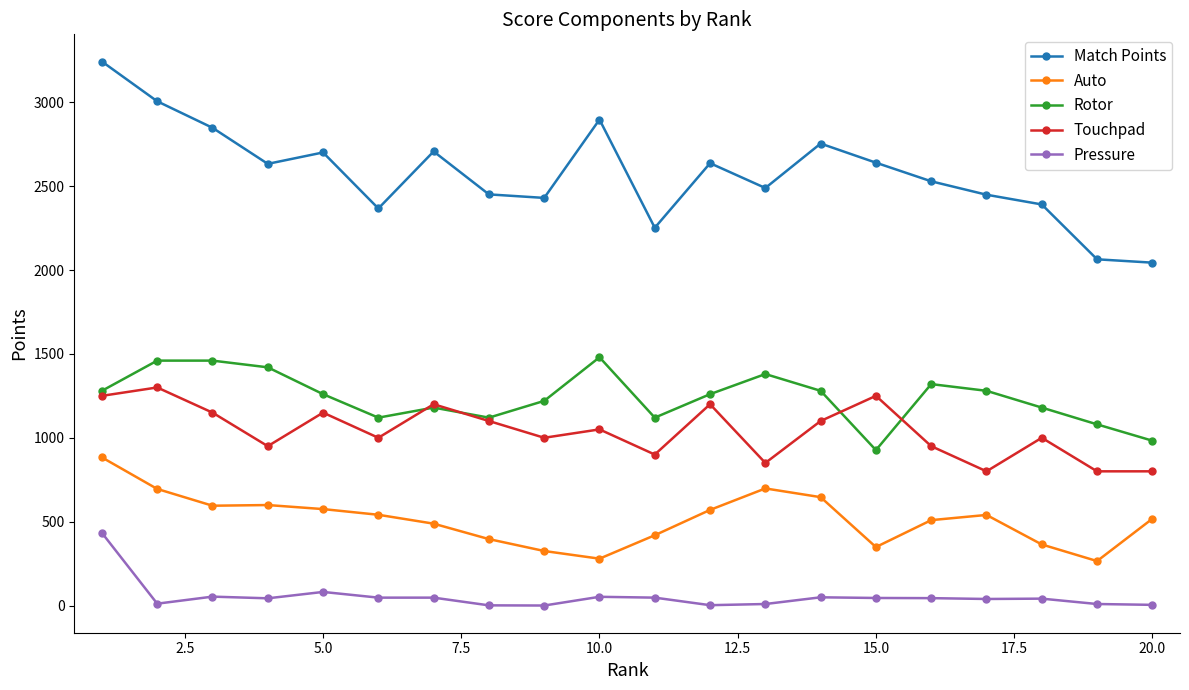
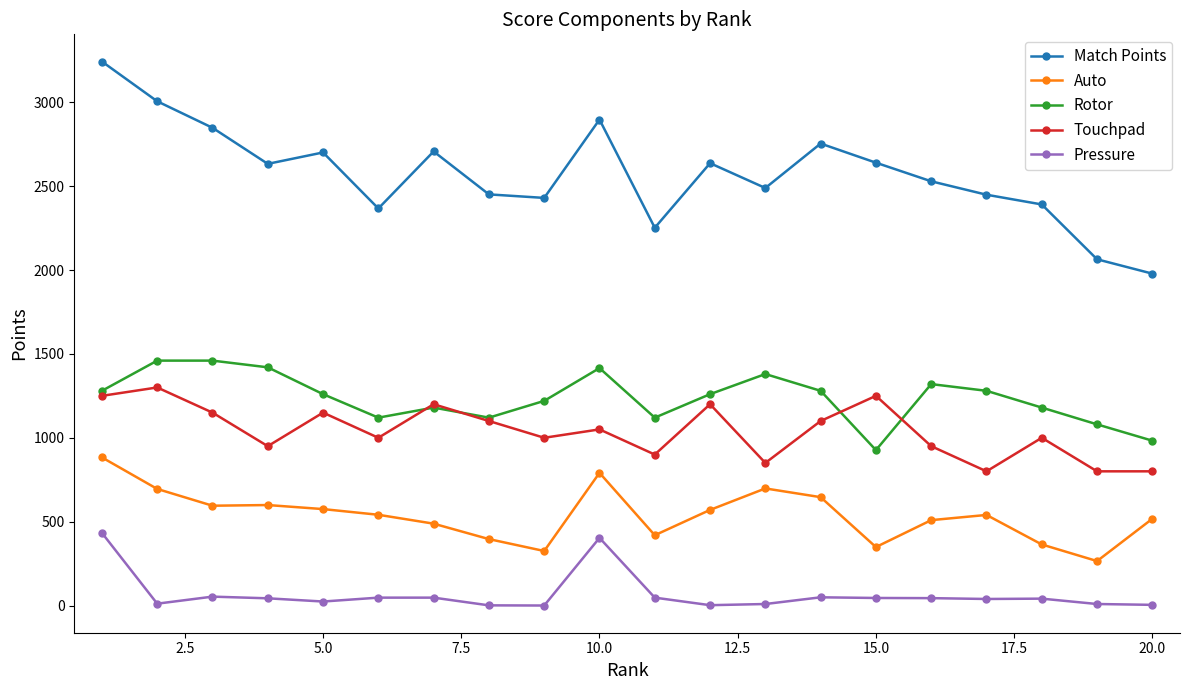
  {
    "Match Points": {
      "5.0": 2700,
      "10.0": 2900,
      "15.0": 2640,
-     "20.0": 2040
+     "20.0": 1980
    },
    "Auto": {
      "5.0": 570,
-     "10.0": 280,
+     "10.0": 790,
      "15.0": 350,
      "20.0": 520
    },
    "Rotor": {
      "5.0": 1260,
-     "10.0": 1480,
+     "10.0": 1420,
      "15.0": 930,
      "20.0": 980
    },
    "Touchpad": {
      "5.0": 1150,
      "10.0": 1050,
      "15.0": 1250,
      "20.0": 800
    },
    "Pressure": {
-     "5.0": 80,
-     "10.0": 50,
+     "5.0": 20,
+     "10.0": 400,
      "15.0": 50,
      "20.0": 0
    }
  }
